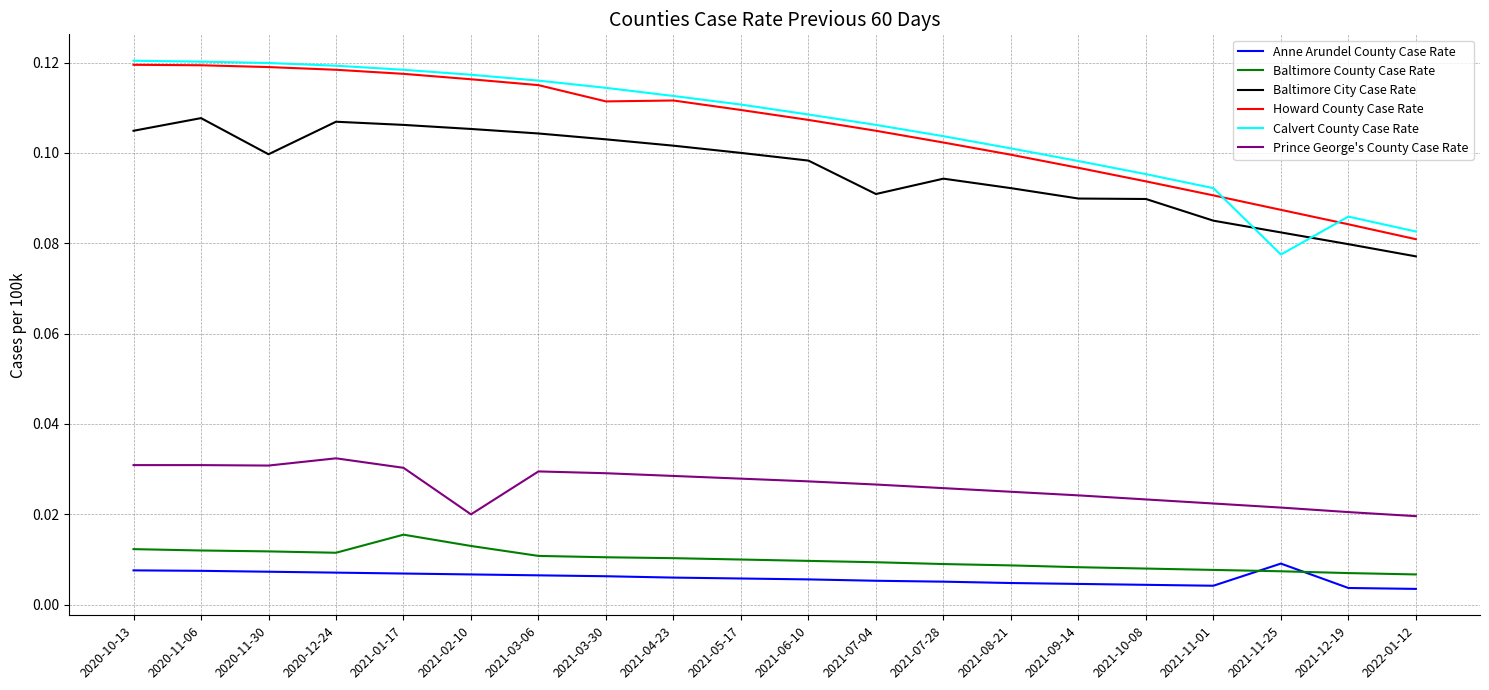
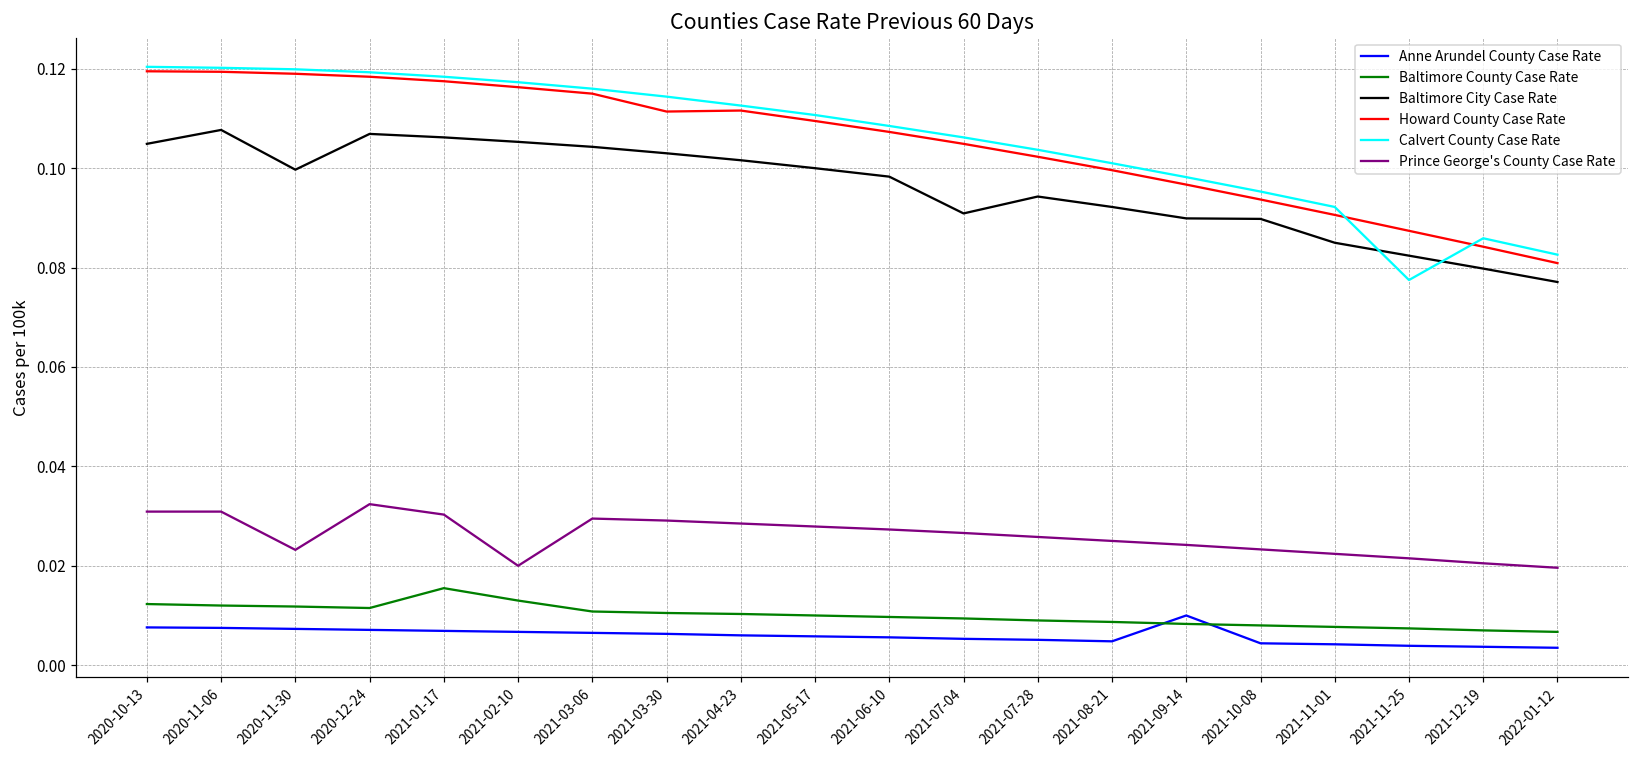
  {
    "Anne Arundel County Case Rate": {
      "2020-10-13": 0.008,
      "2020-11-06": 0.008,
      "2020-11-30": 0.007,
      "2020-12-24": 0.007,
      "2021-01-17": 0.007,
      "2021-02-10": 0.007,
      "2021-03-06": 0.007,
      "2021-03-30": 0.006,
      "2021-04-23": 0.006,
      "2021-05-17": 0.006,
      "2021-06-10": 0.006,
      "2021-07-04": 0.005,
      "2021-07-28": 0.005,
      "2021-08-21": 0.005,
-     "2021-09-14": 0.005,
+     "2021-09-14": 0.010,
      "2021-10-08": 0.004,
      "2021-11-01": 0.004,
-     "2021-11-25": 0.009,
+     "2021-11-25": 0.004,
      "2021-12-19": 0.004,
      "2022-01-12": 0.004
    },
    "Baltimore County Case Rate": {
      "2020-10-13": 0.012,
      "2020-11-06": 0.012,
      "2020-11-30": 0.012,
      "2020-12-24": 0.012,
      "2021-01-17": 0.016,
      "2021-02-10": 0.013,
      "2021-03-06": 0.011,
      "2021-03-30": 0.011,
      "2021-04-23": 0.010,
      "2021-05-17": 0.010,
      "2021-06-10": 0.010,
      "2021-07-04": 0.009,
      "2021-07-28": 0.009,
      "2021-08-21": 0.009,
      "2021-09-14": 0.008,
      "2021-10-08": 0.008,
      "2021-11-01": 0.008,
      "2021-11-25": 0.007,
      "2021-12-19": 0.007,
      "2022-01-12": 0.007
    },
    "Baltimore City Case Rate": {
      "2020-10-13": 0.105,
      "2020-11-06": 0.108,
      "2020-11-30": 0.100,
      "2020-12-24": 0.107,
      "2021-01-17": 0.106,
      "2021-02-10": 0.105,
      "2021-03-06": 0.104,
      "2021-03-30": 0.103,
      "2021-04-23": 0.102,
      "2021-05-17": 0.100,
      "2021-06-10": 0.098,
      "2021-07-04": 0.091,
      "2021-07-28": 0.094,
      "2021-08-21": 0.092,
      "2021-09-14": 0.090,
      "2021-10-08": 0.090,
      "2021-11-01": 0.085,
      "2021-11-25": 0.082,
      "2021-12-19": 0.080,
      "2022-01-12": 0.077
    },
    "Howard County Case Rate": {
      "2020-10-13": 0.120,
      "2020-11-06": 0.119,
      "2020-11-30": 0.119,
      "2020-12-24": 0.118,
      "2021-01-17": 0.118,
      "2021-02-10": 0.116,
      "2021-03-06": 0.115,
      "2021-03-30": 0.111,
      "2021-04-23": 0.112,
      "2021-05-17": 0.110,
      "2021-06-10": 0.107,
      "2021-07-04": 0.105,
      "2021-07-28": 0.102,
      "2021-08-21": 0.100,
      "2021-09-14": 0.097,
      "2021-10-08": 0.094,
      "2021-11-01": 0.091,
      "2021-11-25": 0.087,
      "2021-12-19": 0.084,
      "2022-01-12": 0.081
    },
    "Calvert County Case Rate": {
      "2020-10-13": 0.120,
      "2020-11-06": 0.120,
      "2020-11-30": 0.120,
      "2020-12-24": 0.119,
      "2021-01-17": 0.118,
      "2021-02-10": 0.117,
      "2021-03-06": 0.116,
      "2021-03-30": 0.114,
      "2021-04-23": 0.113,
      "2021-05-17": 0.111,
      "2021-06-10": 0.109,
      "2021-07-04": 0.106,
      "2021-07-28": 0.104,
      "2021-08-21": 0.101,
      "2021-09-14": 0.098,
      "2021-10-08": 0.095,
      "2021-11-01": 0.092,
      "2021-11-25": 0.078,
      "2021-12-19": 0.086,
      "2022-01-12": 0.083
    },
    "Prince George's County Case Rate": {
      "2020-10-13": 0.031,
      "2020-11-06": 0.031,
-     "2020-11-30": 0.031,
+     "2020-11-30": 0.023,
      "2020-12-24": 0.032,
      "2021-01-17": 0.030,
      "2021-02-10": 0.020,
      "2021-03-06": 0.030,
      "2021-03-30": 0.029,
      "2021-04-23": 0.029,
      "2021-05-17": 0.028,
      "2021-06-10": 0.027,
      "2021-07-04": 0.027,
      "2021-07-28": 0.026,
      "2021-08-21": 0.025,
      "2021-09-14": 0.024,
      "2021-10-08": 0.023,
      "2021-11-01": 0.022,
      "2021-11-25": 0.022,
      "2021-12-19": 0.021,
      "2022-01-12": 0.020
    }
  }
